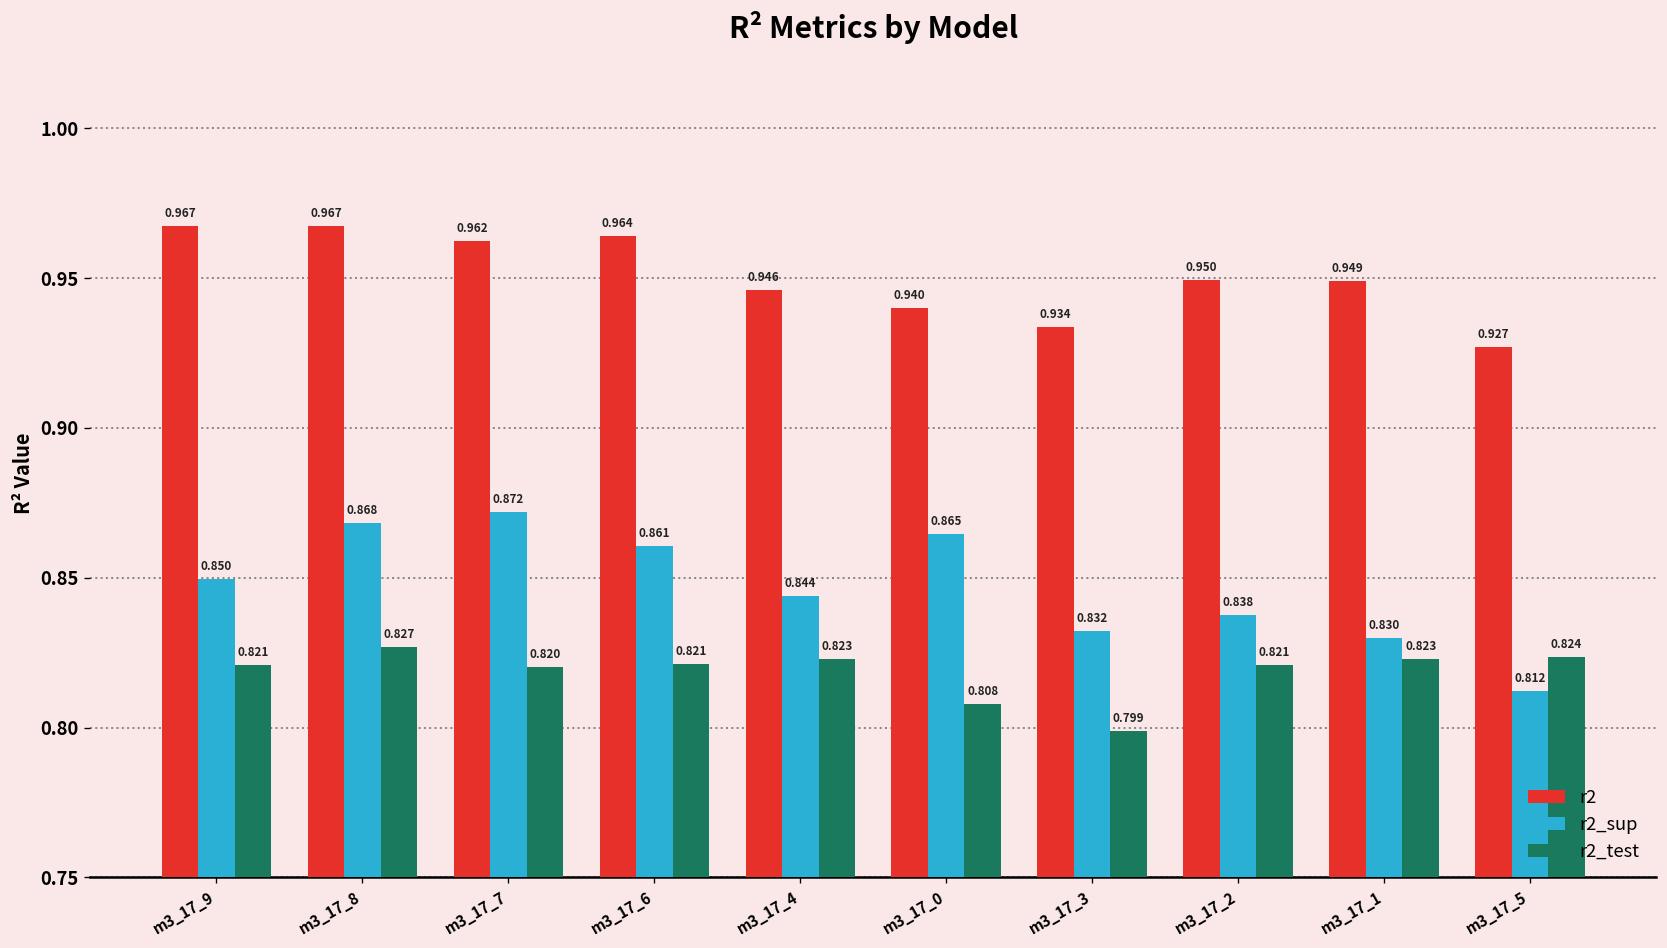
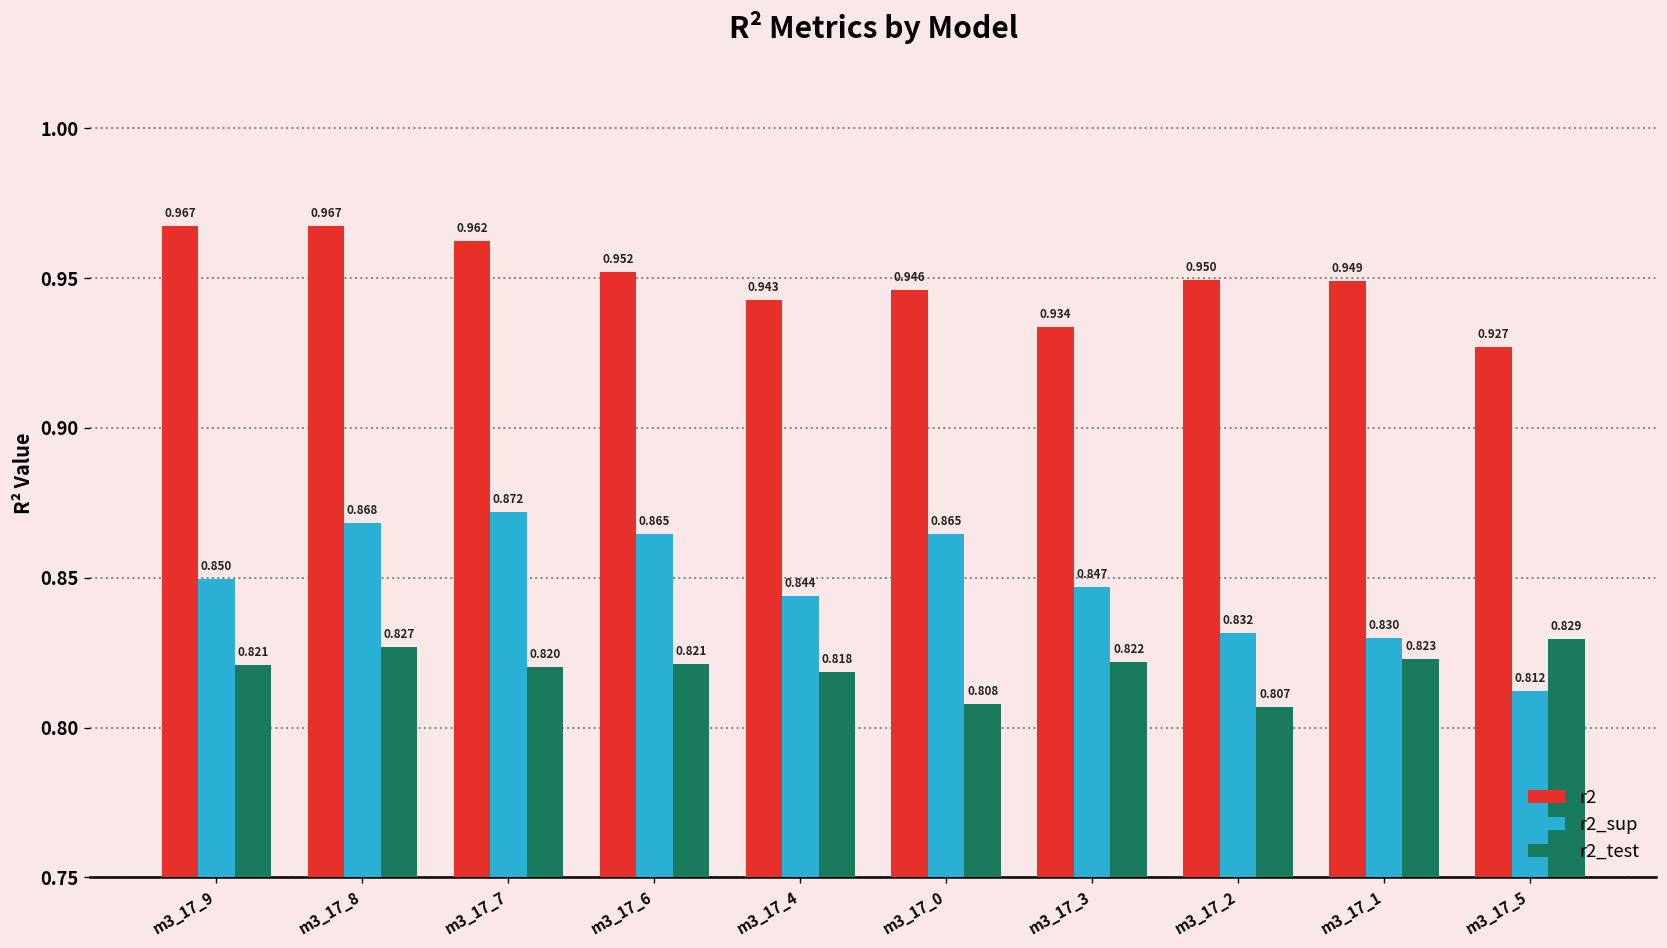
  {
    "r2": {
      "m3_17_9": 0.967,
      "m3_17_8": 0.967,
      "m3_17_7": 0.962,
-     "m3_17_6": 0.964,
-     "m3_17_4": 0.946,
-     "m3_17_0": 0.940,
+     "m3_17_6": 0.952,
+     "m3_17_4": 0.943,
+     "m3_17_0": 0.946,
      "m3_17_3": 0.934,
      "m3_17_2": 0.950,
      "m3_17_1": 0.949,
      "m3_17_5": 0.927
    },
    "r2_sup": {
      "m3_17_9": 0.850,
      "m3_17_8": 0.868,
      "m3_17_7": 0.872,
-     "m3_17_6": 0.861,
+     "m3_17_6": 0.865,
      "m3_17_4": 0.844,
      "m3_17_0": 0.865,
-     "m3_17_3": 0.832,
-     "m3_17_2": 0.838,
+     "m3_17_3": 0.847,
+     "m3_17_2": 0.832,
      "m3_17_1": 0.830,
      "m3_17_5": 0.812
    },
    "r2_test": {
      "m3_17_9": 0.821,
      "m3_17_8": 0.827,
      "m3_17_7": 0.820,
      "m3_17_6": 0.821,
-     "m3_17_4": 0.823,
+     "m3_17_4": 0.818,
      "m3_17_0": 0.808,
-     "m3_17_3": 0.799,
-     "m3_17_2": 0.821,
+     "m3_17_3": 0.822,
+     "m3_17_2": 0.807,
      "m3_17_1": 0.823,
-     "m3_17_5": 0.824
+     "m3_17_5": 0.829
    }
  }
